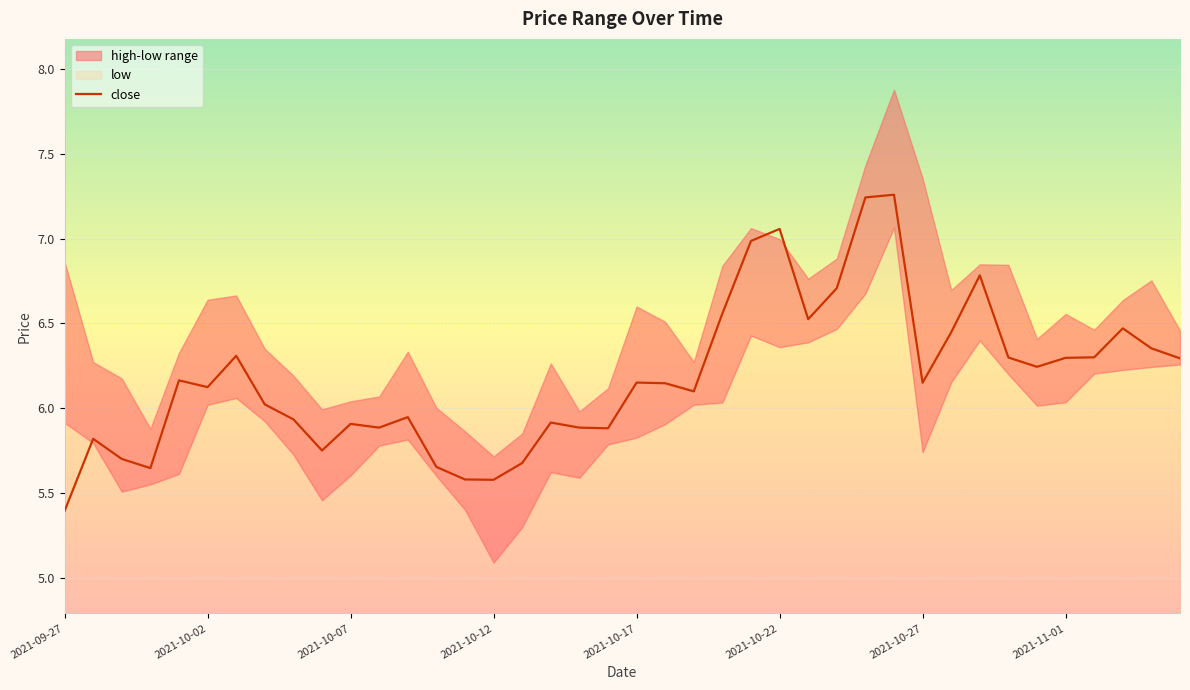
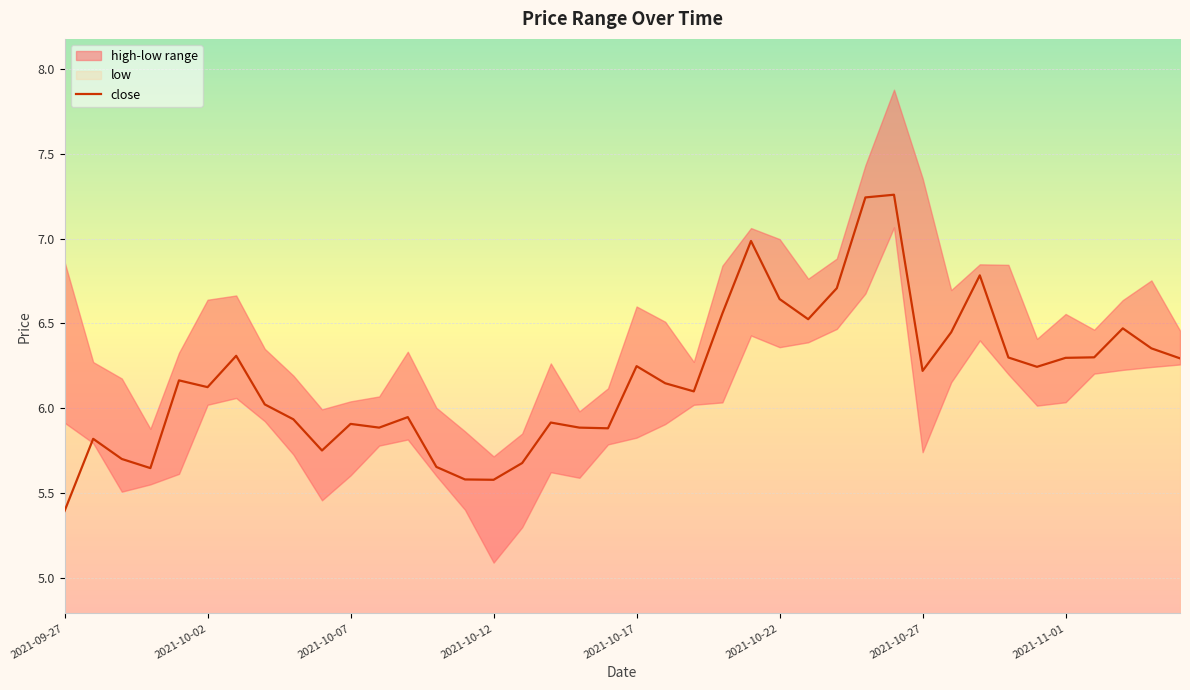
  {
    "close": {
      "2021-09-27": 5.39,
      "2021-10-02": 6.12,
      "2021-10-07": 5.91,
      "2021-10-12": 5.58,
-     "2021-10-17": 6.15,
-     "2021-10-22": 7.06,
-     "2021-10-27": 6.15,
+     "2021-10-17": 6.25,
+     "2021-10-22": 6.64,
+     "2021-10-27": 6.22,
      "2021-11-01": 6.30
    },
    "low": {
      "2021-09-27": 5.91,
      "2021-10-02": 6.02,
      "2021-10-07": 5.60,
      "2021-10-12": 5.09,
      "2021-10-17": 5.83,
      "2021-10-22": 6.36,
      "2021-10-27": 5.74,
      "2021-11-01": 6.04
    }
  }
